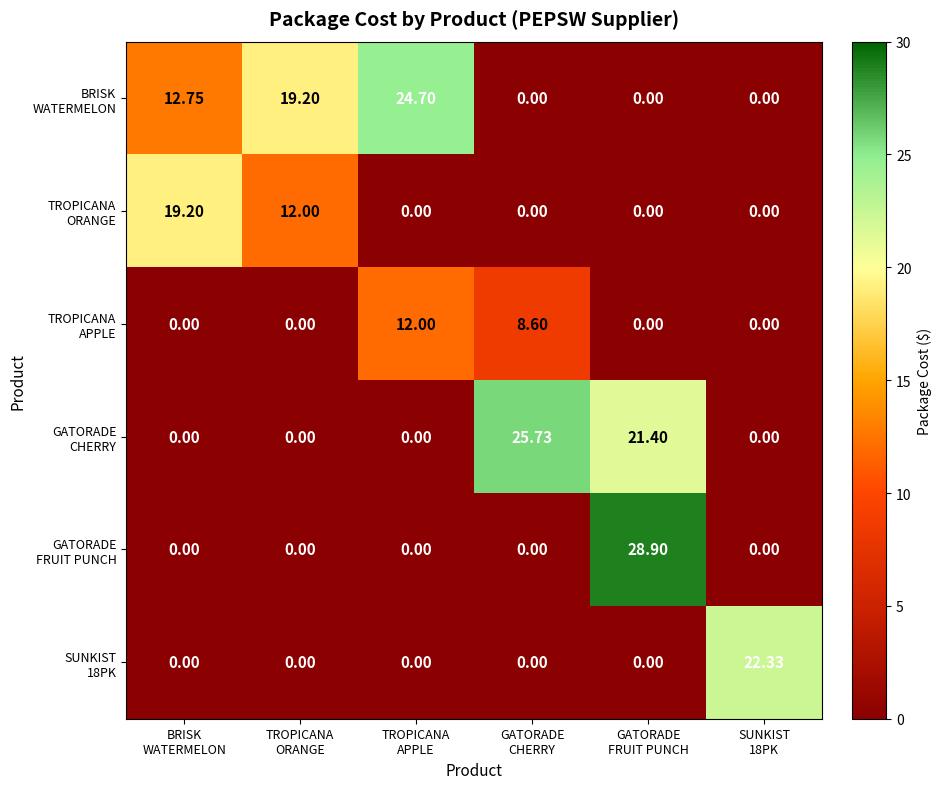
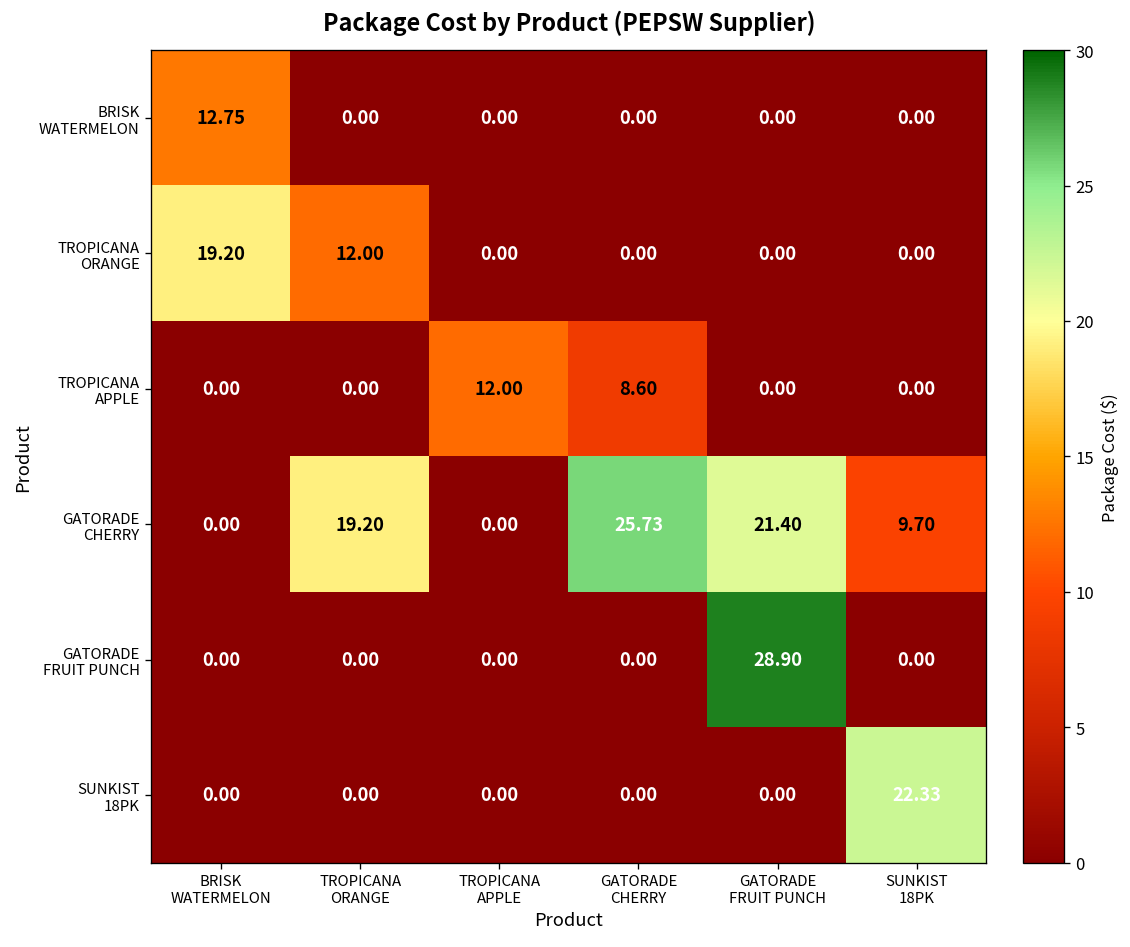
  {
    "BRISK WATERMELON": {
      "BRISK WATERMELON": 12.75,
-     "TROPICANA ORANGE": 19.20,
-     "TROPICANA APPLE": 24.70,
+     "TROPICANA ORANGE": 0.00,
+     "TROPICANA APPLE": 0.00,
      "GATORADE CHERRY": 0.00,
      "GATORADE FRUIT PUNCH": 0.00,
      "SUNKIST 18PK": 0.00
    },
    "TROPICANA ORANGE": {
      "BRISK WATERMELON": 19.20,
      "TROPICANA ORANGE": 12.00,
      "TROPICANA APPLE": 0.00,
      "GATORADE CHERRY": 0.00,
      "GATORADE FRUIT PUNCH": 0.00,
      "SUNKIST 18PK": 0.00
    },
    "TROPICANA APPLE": {
      "BRISK WATERMELON": 0.00,
      "TROPICANA ORANGE": 0.00,
      "TROPICANA APPLE": 12.00,
      "GATORADE CHERRY": 8.60,
      "GATORADE FRUIT PUNCH": 0.00,
      "SUNKIST 18PK": 0.00
    },
    "GATORADE CHERRY": {
      "BRISK WATERMELON": 0.00,
-     "TROPICANA ORANGE": 0.00,
+     "TROPICANA ORANGE": 19.20,
      "TROPICANA APPLE": 0.00,
      "GATORADE CHERRY": 25.73,
      "GATORADE FRUIT PUNCH": 21.40,
-     "SUNKIST 18PK": 0.00
+     "SUNKIST 18PK": 9.70
    },
    "GATORADE FRUIT PUNCH": {
      "BRISK WATERMELON": 0.00,
      "TROPICANA ORANGE": 0.00,
      "TROPICANA APPLE": 0.00,
      "GATORADE CHERRY": 0.00,
      "GATORADE FRUIT PUNCH": 28.90,
      "SUNKIST 18PK": 0.00
    },
    "SUNKIST 18PK": {
      "BRISK WATERMELON": 0.00,
      "TROPICANA ORANGE": 0.00,
      "TROPICANA APPLE": 0.00,
      "GATORADE CHERRY": 0.00,
      "GATORADE FRUIT PUNCH": 0.00,
      "SUNKIST 18PK": 22.33
    }
  }
